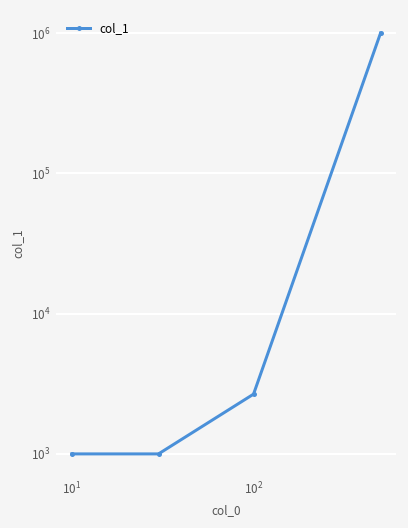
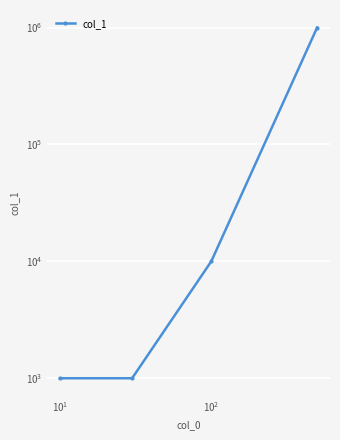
  {
    "10^1": 1000,
-   "10^2": 2700
+   "10^2": 10000
  }
